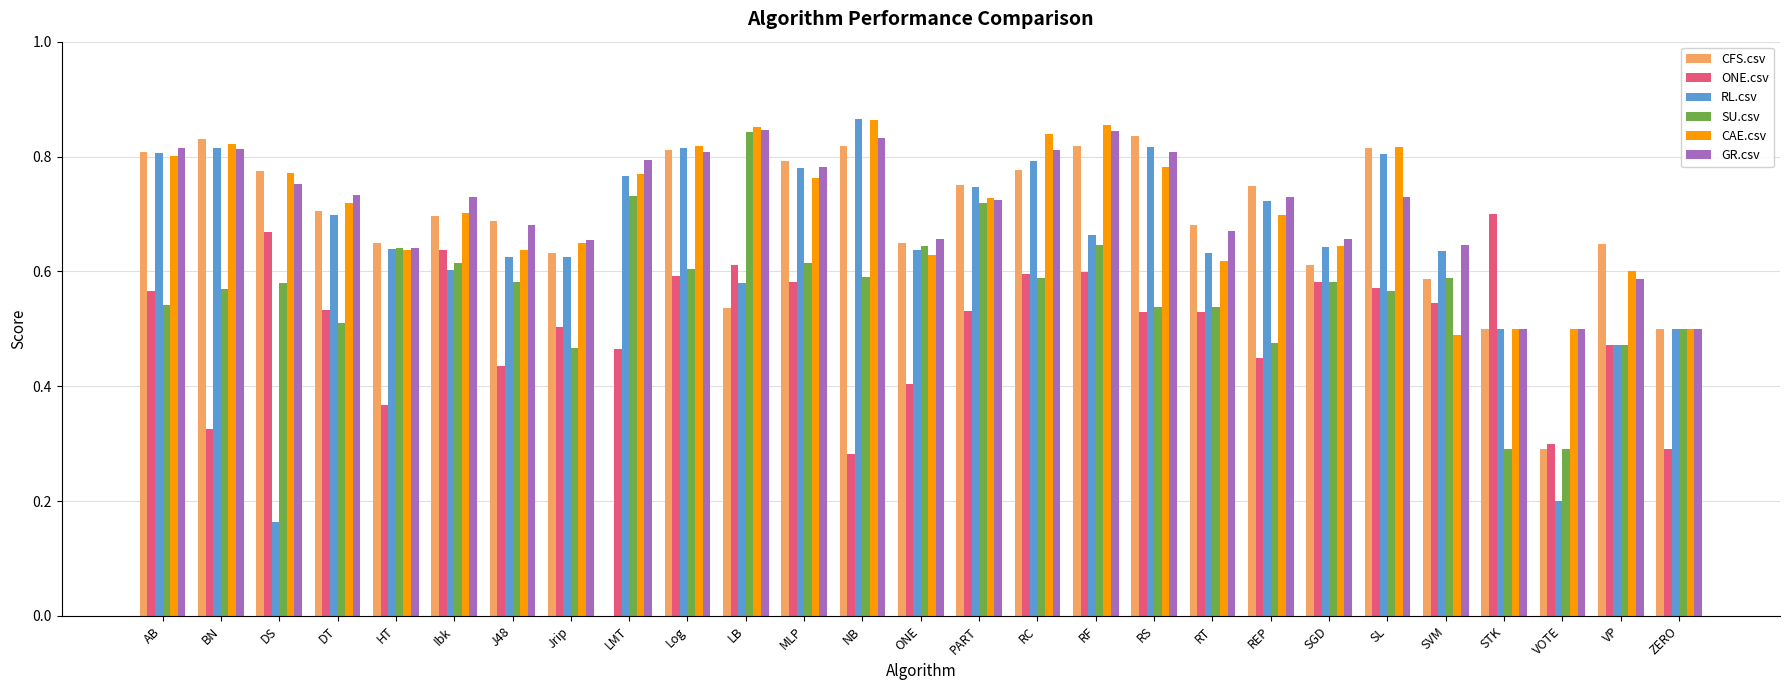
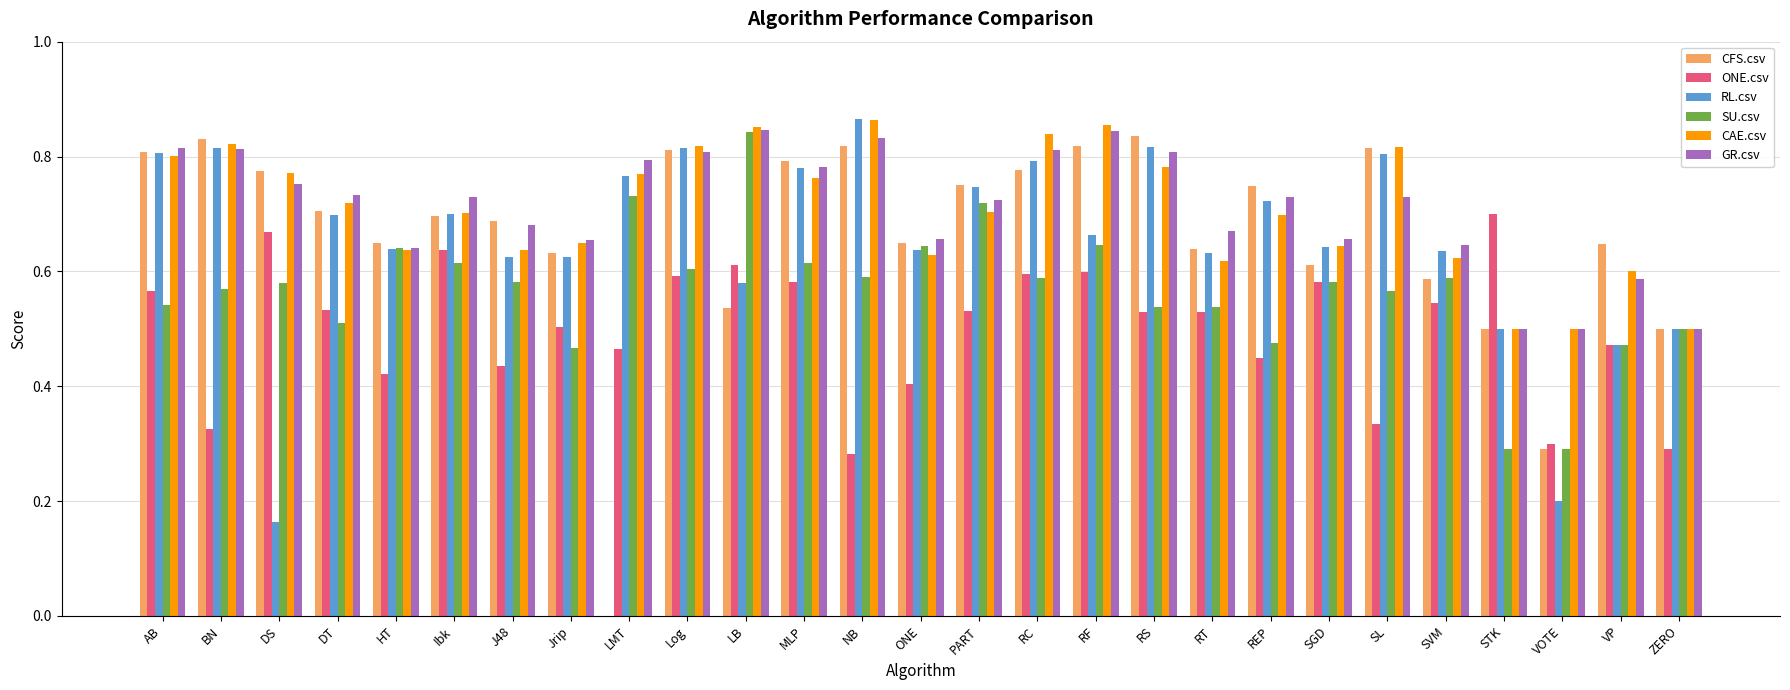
  {
    "CFS.csv": {
      "AB": 0.81,
      "BN": 0.83,
      "DS": 0.77,
      "DT": 0.71,
      "HT": 0.65,
      "Ibk": 0.70,
      "J48": 0.69,
      "Jrip": 0.63,
      "LMT": 0.00,
      "Log": 0.81,
      "LB": 0.54,
      "MLP": 0.79,
      "NB": 0.82,
      "ONE": 0.65,
      "PART": 0.75,
      "RC": 0.78,
      "RF": 0.82,
      "RS": 0.84,
-     "RT": 0.68,
+     "RT": 0.64,
      "REP": 0.75,
      "SGD": 0.61,
      "SL": 0.81,
      "SVM": 0.59,
      "STK": 0.50,
      "VOTE": 0.29,
      "VP": 0.65,
      "ZERO": 0.50
    },
    "ONE.csv": {
      "AB": 0.57,
      "BN": 0.33,
      "DS": 0.67,
      "DT": 0.53,
-     "HT": 0.37,
+     "HT": 0.42,
      "Ibk": 0.64,
      "J48": 0.44,
      "Jrip": 0.50,
      "LMT": 0.46,
      "Log": 0.59,
      "LB": 0.61,
      "MLP": 0.58,
      "NB": 0.28,
      "ONE": 0.40,
      "PART": 0.53,
      "RC": 0.60,
      "RF": 0.60,
      "RS": 0.53,
      "RT": 0.53,
      "REP": 0.45,
      "SGD": 0.58,
-     "SL": 0.57,
+     "SL": 0.33,
      "SVM": 0.55,
      "STK": 0.70,
      "VOTE": 0.30,
      "VP": 0.47,
      "ZERO": 0.29
    },
    "RL.csv": {
      "AB": 0.81,
      "BN": 0.81,
      "DS": 0.16,
      "DT": 0.70,
      "HT": 0.64,
-     "Ibk": 0.60,
+     "Ibk": 0.70,
      "J48": 0.62,
      "Jrip": 0.62,
      "LMT": 0.77,
      "Log": 0.82,
      "LB": 0.58,
      "MLP": 0.78,
      "NB": 0.86,
      "ONE": 0.64,
      "PART": 0.75,
      "RC": 0.79,
      "RF": 0.66,
      "RS": 0.82,
      "RT": 0.63,
      "REP": 0.72,
      "SGD": 0.64,
      "SL": 0.80,
      "SVM": 0.64,
      "STK": 0.50,
      "VOTE": 0.20,
      "VP": 0.47,
      "ZERO": 0.50
    },
    "SU.csv": {
      "AB": 0.54,
      "BN": 0.57,
      "DS": 0.58,
      "DT": 0.51,
      "HT": 0.64,
      "Ibk": 0.62,
      "J48": 0.58,
      "Jrip": 0.47,
      "LMT": 0.73,
      "Log": 0.60,
      "LB": 0.84,
      "MLP": 0.62,
      "NB": 0.59,
      "ONE": 0.64,
      "PART": 0.72,
      "RC": 0.59,
      "RF": 0.65,
      "RS": 0.54,
      "RT": 0.54,
      "REP": 0.47,
      "SGD": 0.58,
      "SL": 0.57,
      "SVM": 0.59,
      "STK": 0.29,
      "VOTE": 0.29,
      "VP": 0.47,
      "ZERO": 0.50
    },
    "CAE.csv": {
      "AB": 0.80,
      "BN": 0.82,
      "DS": 0.77,
      "DT": 0.72,
      "HT": 0.64,
      "Ibk": 0.70,
      "J48": 0.64,
      "Jrip": 0.65,
      "LMT": 0.77,
      "Log": 0.82,
      "LB": 0.85,
      "MLP": 0.76,
      "NB": 0.86,
      "ONE": 0.63,
-     "PART": 0.73,
+     "PART": 0.70,
      "RC": 0.84,
      "RF": 0.85,
      "RS": 0.78,
      "RT": 0.62,
      "REP": 0.70,
      "SGD": 0.64,
      "SL": 0.82,
-     "SVM": 0.49,
+     "SVM": 0.62,
      "STK": 0.50,
      "VOTE": 0.50,
      "VP": 0.60,
      "ZERO": 0.50
    },
    "GR.csv": {
      "AB": 0.81,
      "BN": 0.81,
      "DS": 0.75,
      "DT": 0.73,
      "HT": 0.64,
      "Ibk": 0.73,
      "J48": 0.68,
      "Jrip": 0.66,
      "LMT": 0.79,
      "Log": 0.81,
      "LB": 0.85,
      "MLP": 0.78,
      "NB": 0.83,
      "ONE": 0.66,
      "PART": 0.72,
      "RC": 0.81,
      "RF": 0.85,
      "RS": 0.81,
      "RT": 0.67,
      "REP": 0.73,
      "SGD": 0.66,
      "SL": 0.73,
      "SVM": 0.65,
      "STK": 0.50,
      "VOTE": 0.50,
      "VP": 0.59,
      "ZERO": 0.50
    }
  }
